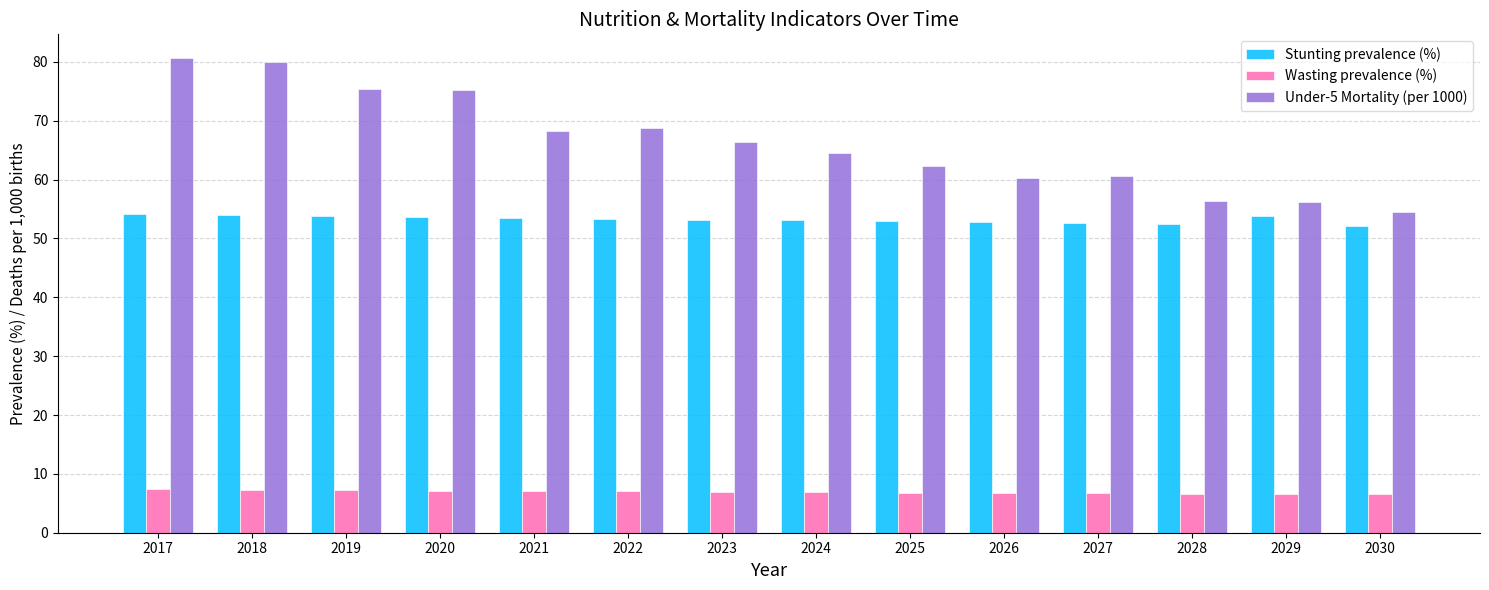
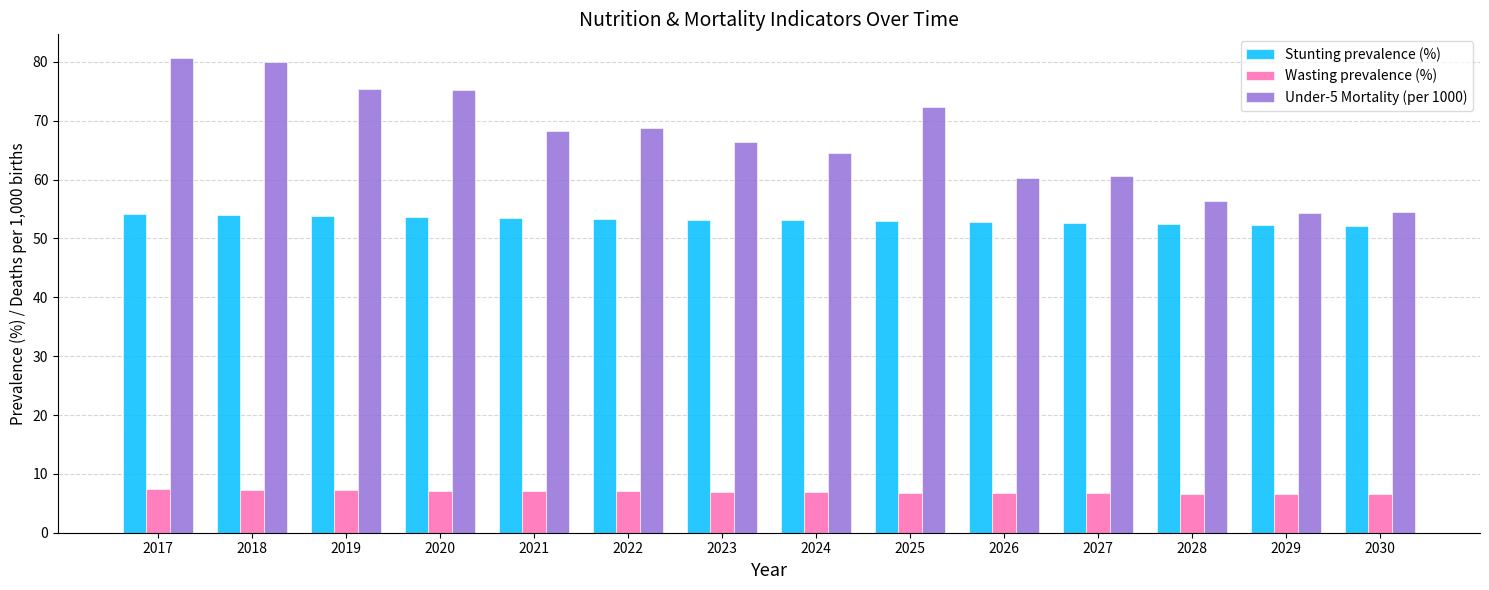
  {
    "Stunting prevalence (%)": {
      "2017": 54,
      "2018": 54,
      "2019": 54,
      "2020": 54,
      "2021": 54,
      "2022": 53,
      "2023": 53,
      "2024": 53,
      "2025": 53,
      "2026": 53,
      "2027": 53,
      "2028": 52,
-     "2029": 54,
+     "2029": 52,
      "2030": 52
    },
    "Wasting prevalence (%)": {
      "2017": 7,
      "2018": 7,
      "2019": 7,
      "2020": 7,
      "2021": 7,
      "2022": 7,
      "2023": 7,
      "2024": 7,
      "2025": 7,
      "2026": 7,
      "2027": 7,
      "2028": 7,
      "2029": 7,
      "2030": 7
    },
    "Under-5 Mortality (per 1000)": {
      "2017": 81,
      "2018": 80,
      "2019": 75,
      "2020": 75,
      "2021": 68,
      "2022": 69,
      "2023": 66,
      "2024": 65,
-     "2025": 62,
+     "2025": 72,
      "2026": 60,
      "2027": 61,
      "2028": 56,
-     "2029": 56,
+     "2029": 54,
      "2030": 54
    }
  }
